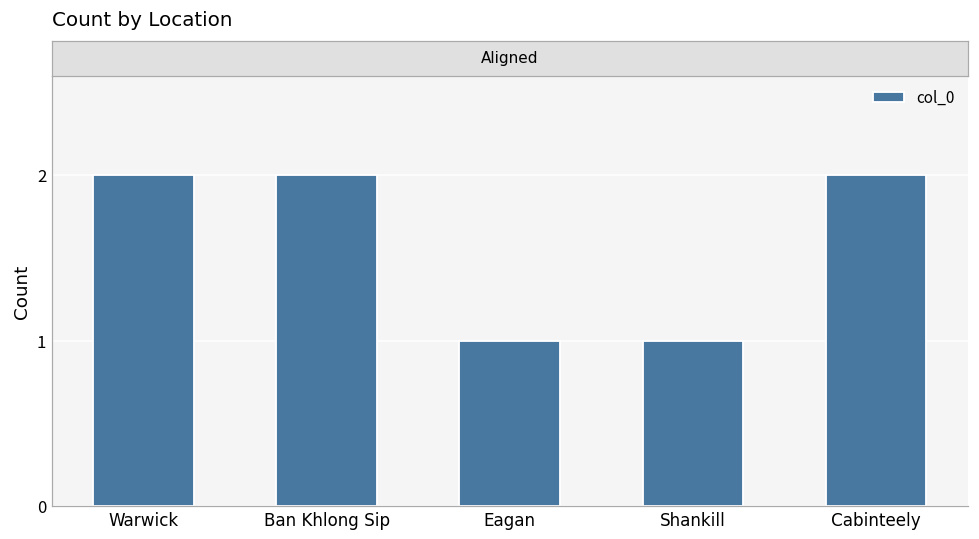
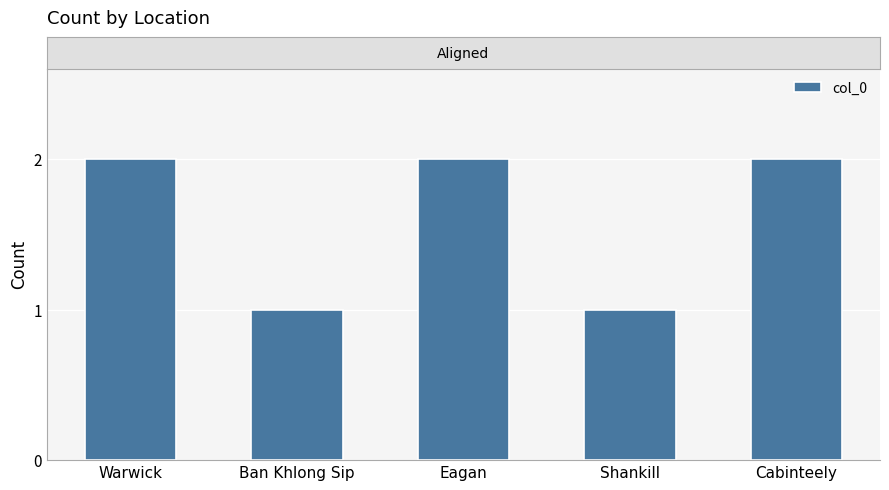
  {
    "Warwick": 2,
-   "Ban Khlong Sip": 2,
-   "Eagan": 1,
+   "Ban Khlong Sip": 1,
+   "Eagan": 2,
    "Shankill": 1,
    "Cabinteely": 2
  }
